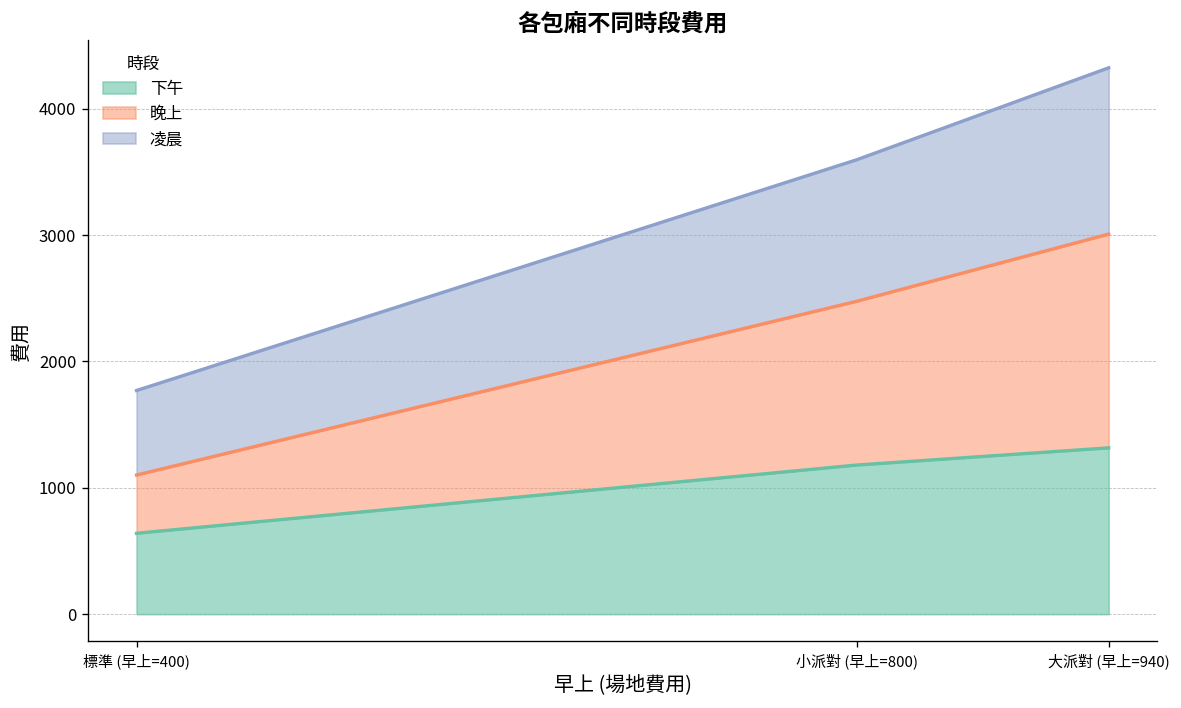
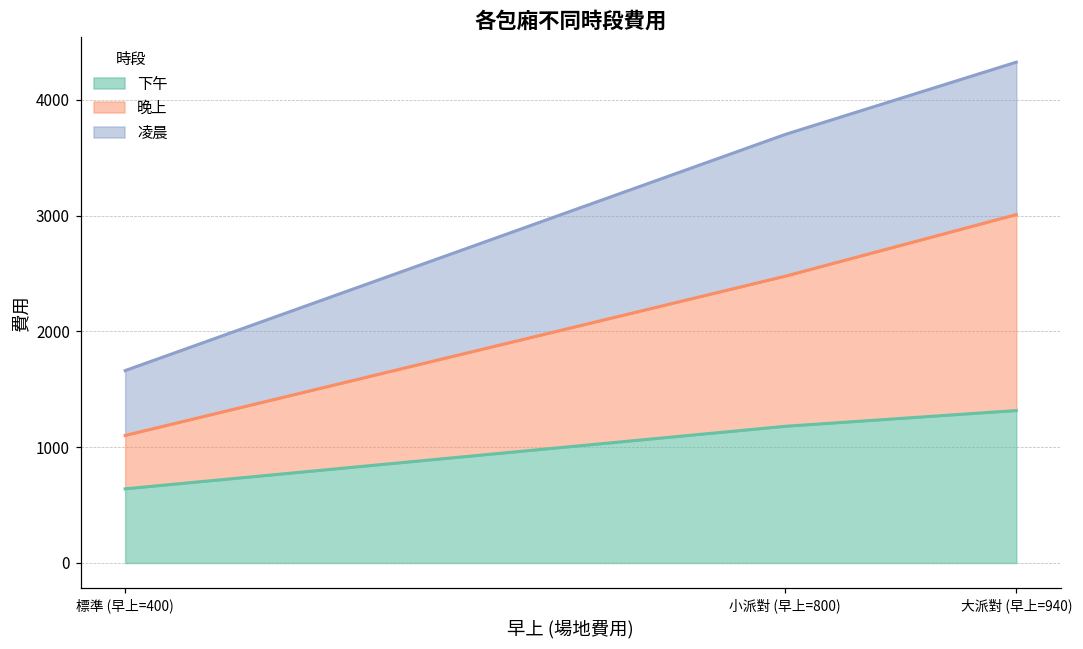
  {
    "下午": {
      "標準 (早上=400)": 640,
      "小派對 (早上=800)": 1180,
      "大派對 (早上=940)": 1320
    },
    "晚上": {
      "標準 (早上=400)": 460,
      "小派對 (早上=800)": 1300,
      "大派對 (早上=940)": 1690
    },
    "凌晨": {
-     "標準 (早上=400)": 670,
-     "小派對 (早上=800)": 1120,
+     "標準 (早上=400)": 560,
+     "小派對 (早上=800)": 1220,
      "大派對 (早上=940)": 1320
    }
  }
